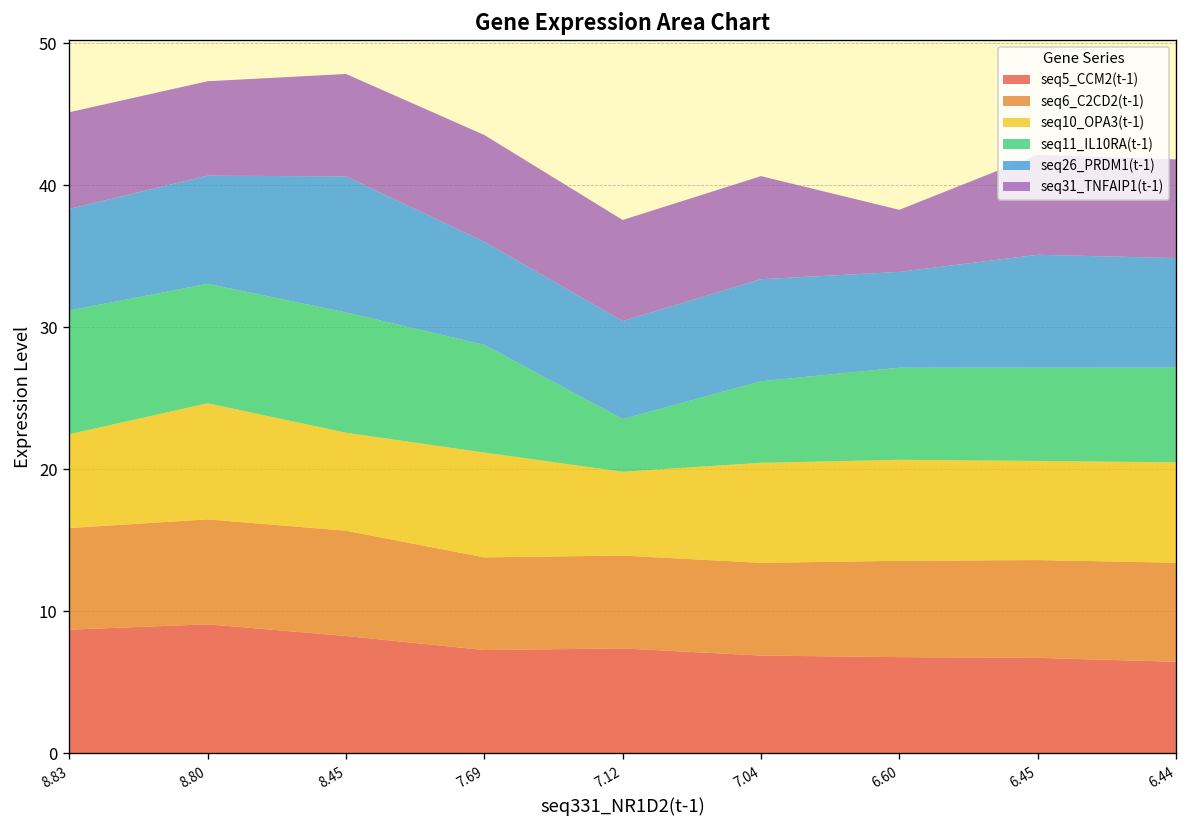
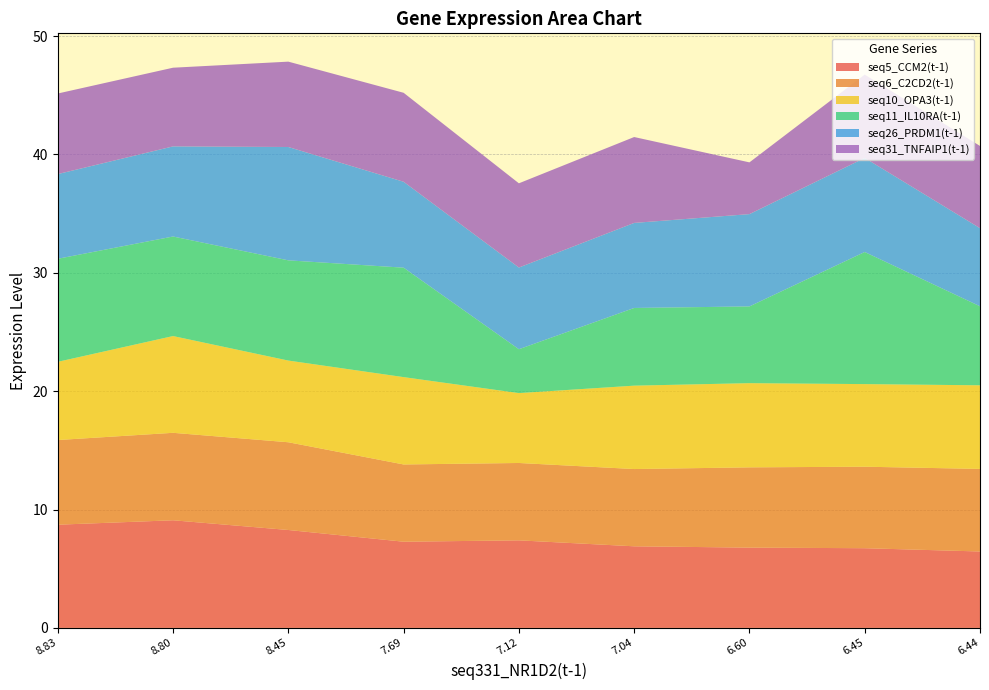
  {
    "seq10_OPA3(t-1)": {
      "8.83": 6.6,
      "8.80": 8.2,
      "8.45": 6.9,
      "7.69": 7.4,
      "7.12": 5.9,
      "7.04": 7.0,
      "6.60": 7.1,
      "6.45": 7.0,
      "6.44": 7.1
    },
    "seq11_IL10RA(t-1)": {
      "8.83": 8.7,
      "8.80": 8.4,
      "8.45": 8.5,
-     "7.69": 7.6,
+     "7.69": 9.2,
      "7.12": 3.7,
-     "7.04": 5.7,
+     "7.04": 6.6,
      "6.60": 6.5,
-     "6.45": 6.6,
+     "6.45": 11.2,
      "6.44": 6.7
    },
    "seq26_PRDM1(t-1)": {
      "8.83": 7.2,
      "8.80": 7.6,
      "8.45": 9.6,
      "7.69": 7.3,
      "7.12": 6.9,
      "7.04": 7.2,
-     "6.60": 6.7,
-     "6.44": 7.7
+     "6.60": 7.8,
+     "6.44": 6.6
    },
    "seq31_TNFAIP1(t-1)": {
      "8.83": 6.8,
      "8.80": 6.6,
      "8.45": 7.2,
      "7.69": 7.5,
      "7.12": 7.1,
      "7.04": 7.3,
      "6.60": 4.4,
      "6.44": 6.9
    }
  }
